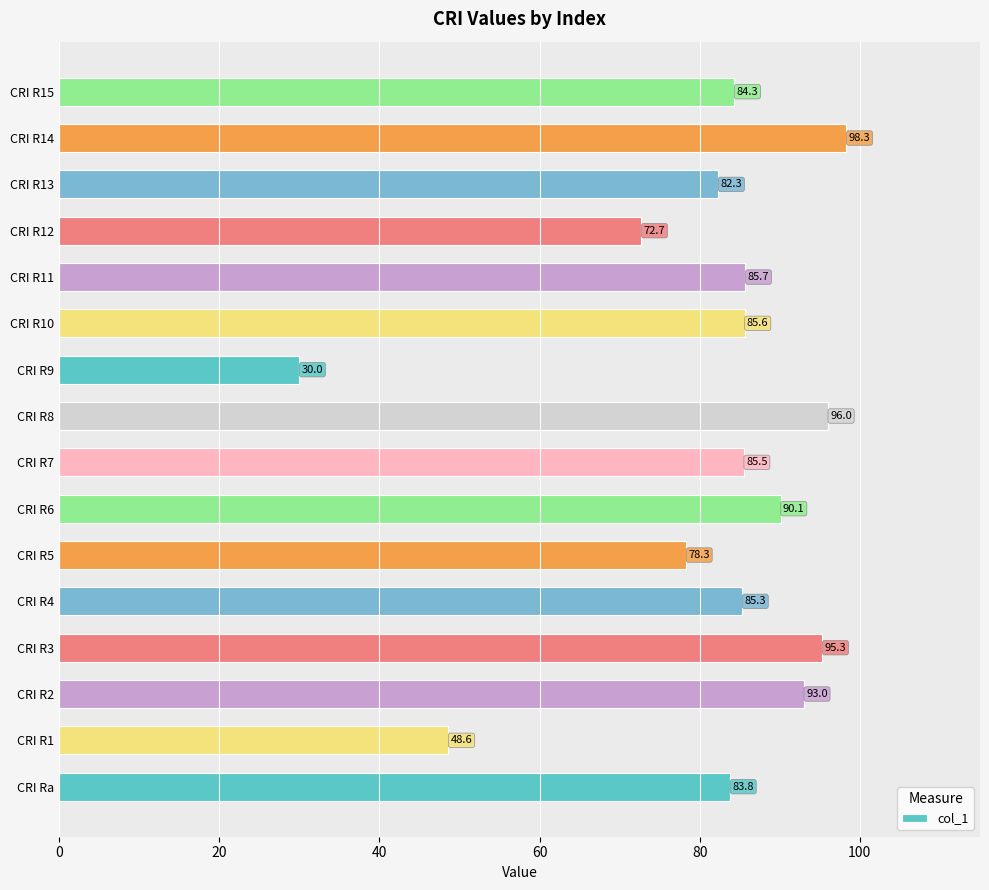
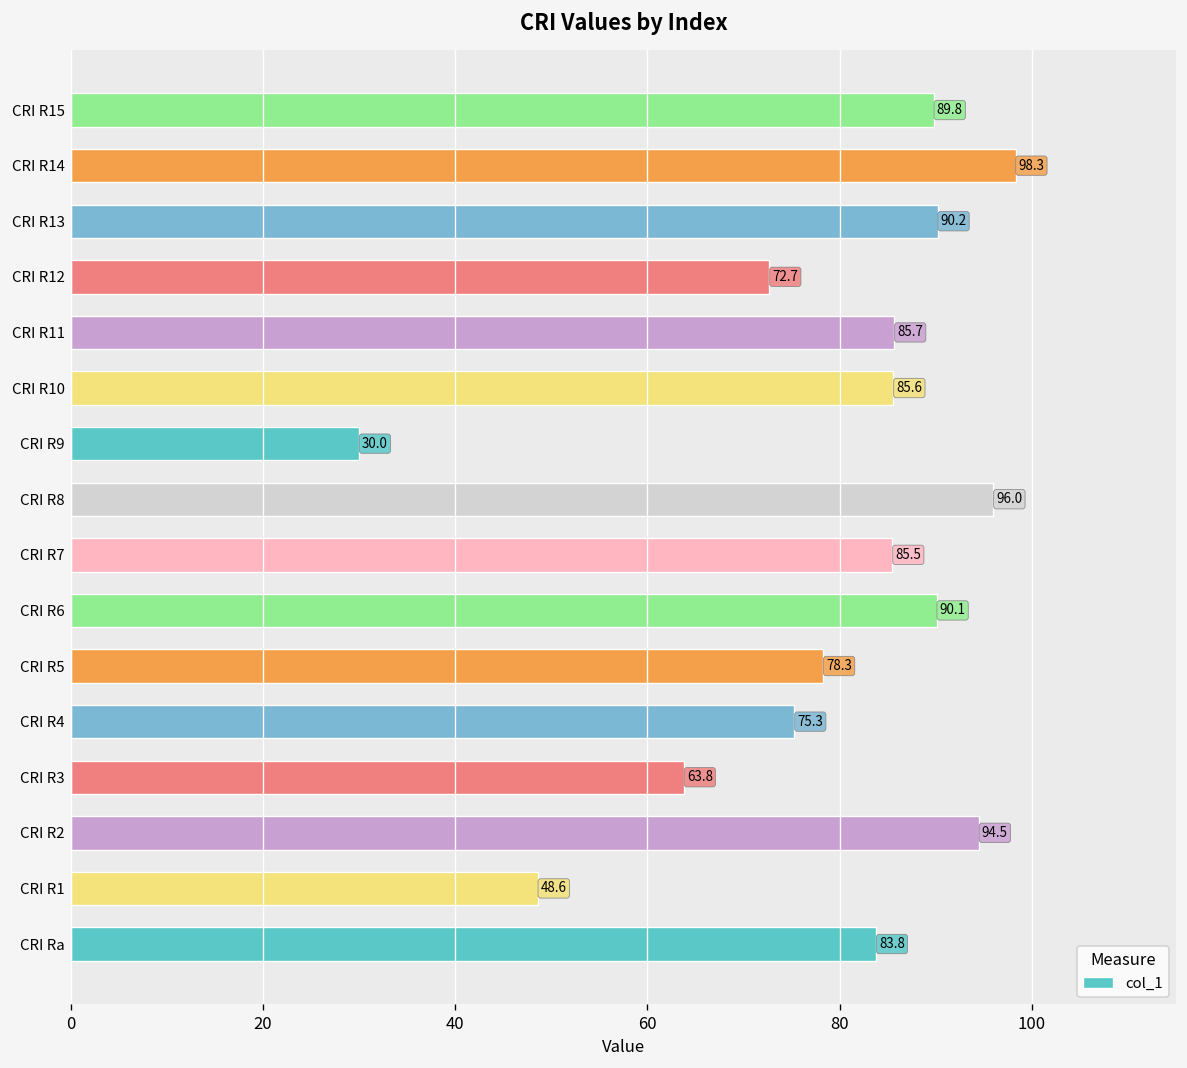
  {
-   "CRI R15": 84.3,
-   "CRI R13": 82.3,
-   "CRI R4": 85.3,
-   "CRI R3": 95.3,
-   "CRI R2": 93.0
+   "CRI R15": 89.8,
+   "CRI R13": 90.2,
+   "CRI R4": 75.3,
+   "CRI R3": 63.8,
+   "CRI R2": 94.5
  }
